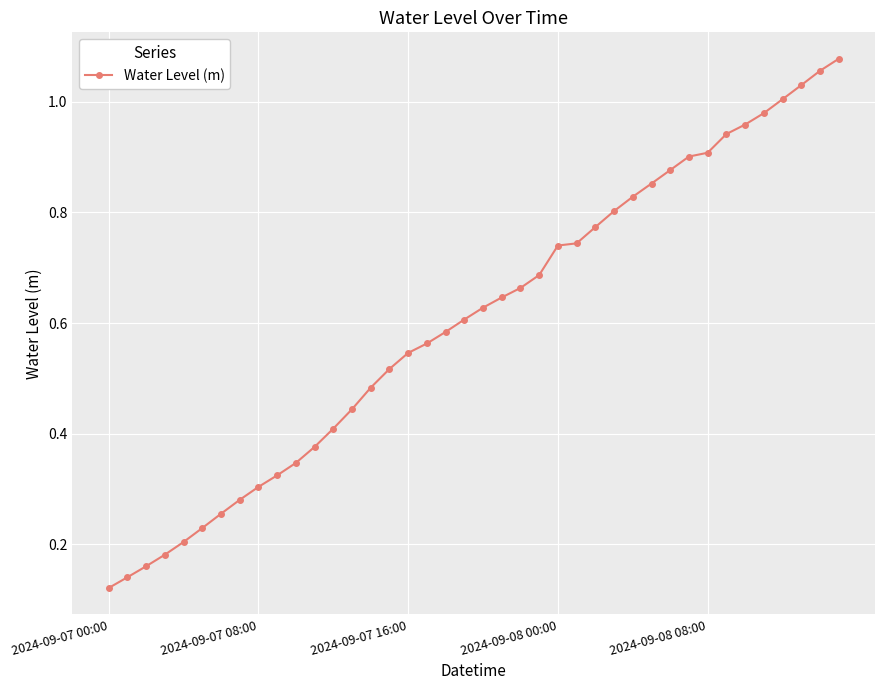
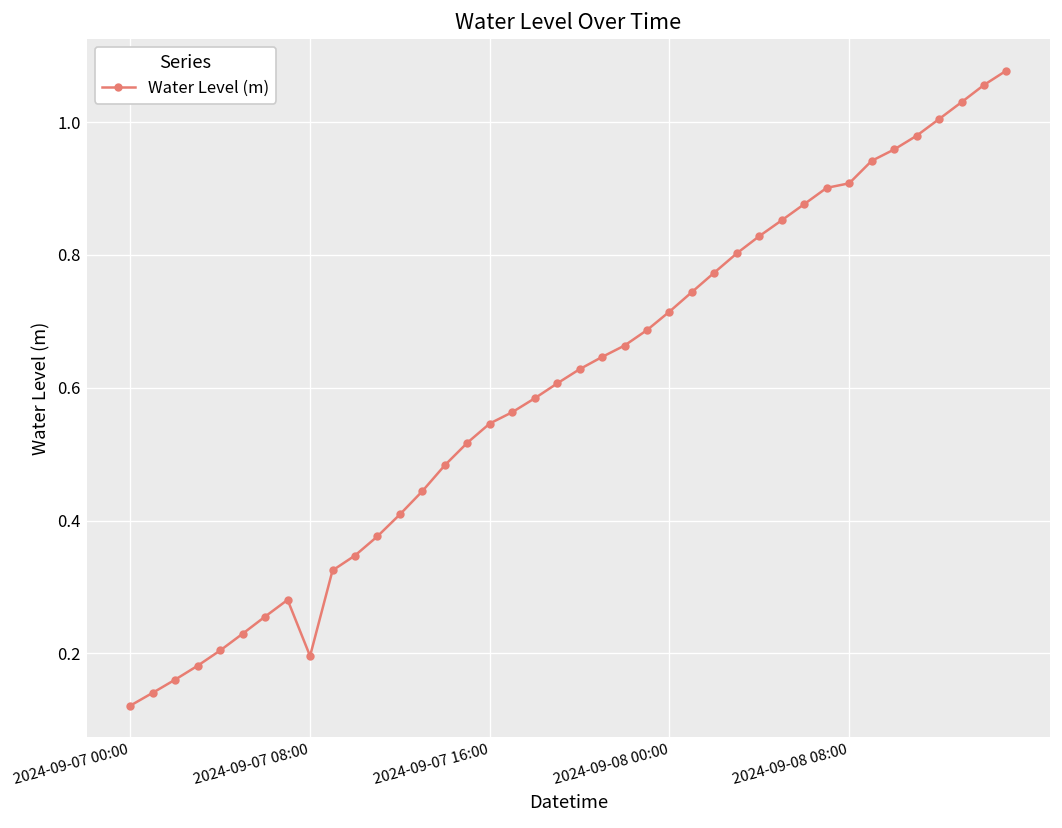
  {
    "2024-09-07 00:00": 0.12,
-   "2024-09-07 08:00": 0.30,
+   "2024-09-07 08:00": 0.20,
    "2024-09-07 16:00": 0.55,
-   "2024-09-08 00:00": 0.74,
+   "2024-09-08 00:00": 0.71,
    "2024-09-08 08:00": 0.91
  }
